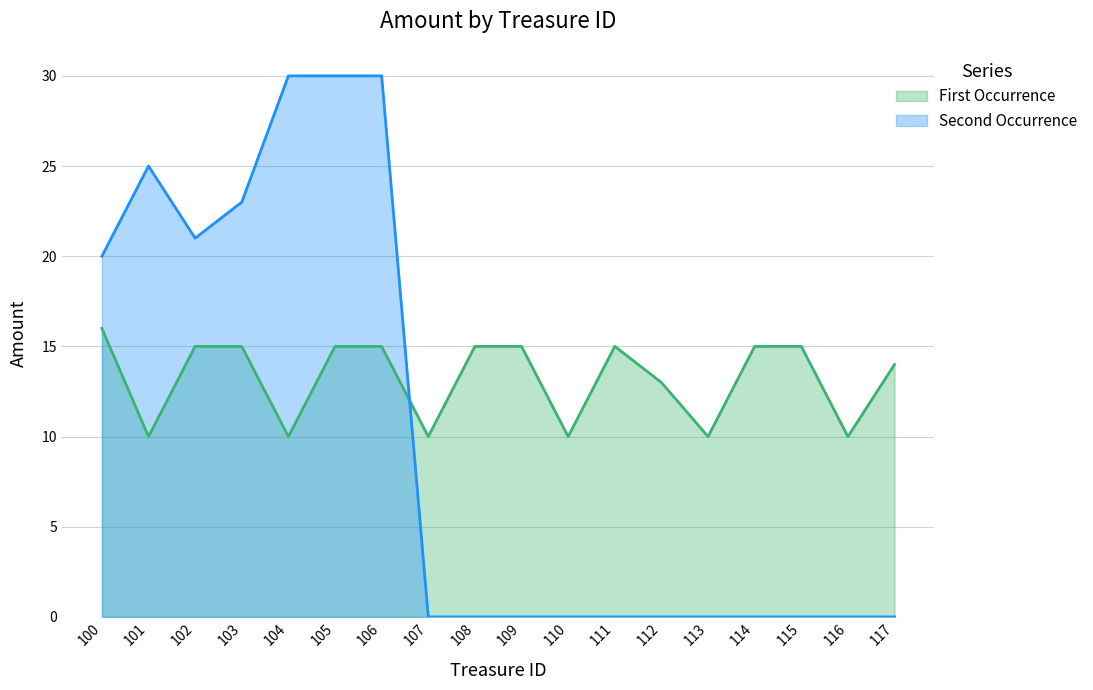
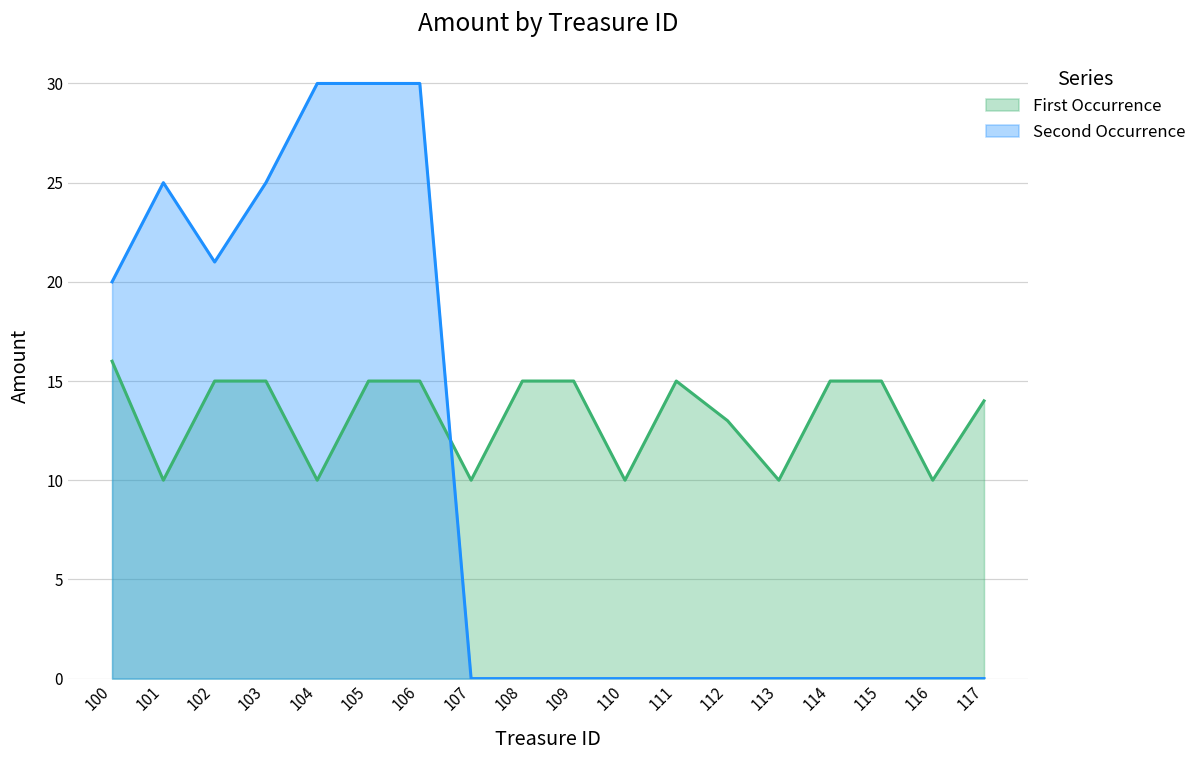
  {
    "First Occurrence": {
      "100": 16,
      "101": 10,
      "102": 15,
      "103": 15,
      "104": 10,
      "105": 15,
      "106": 15,
      "107": 10,
      "108": 15,
      "109": 15,
      "110": 10,
      "111": 15,
      "112": 13,
      "113": 10,
      "114": 15,
      "115": 15,
      "116": 10,
      "117": 14
    },
    "Second Occurrence": {
      "100": 20,
      "101": 25,
      "102": 21,
-     "103": 23,
+     "103": 25,
      "104": 30,
      "105": 30,
      "106": 30,
      "107": 0,
      "108": 0,
      "109": 0,
      "110": 0,
      "111": 0,
      "112": 0,
      "113": 0,
      "114": 0,
      "115": 0,
      "116": 0,
      "117": 0
    }
  }
